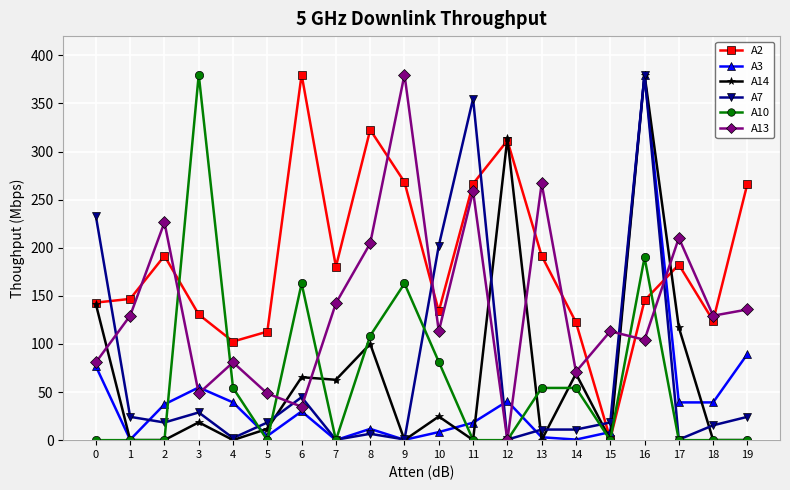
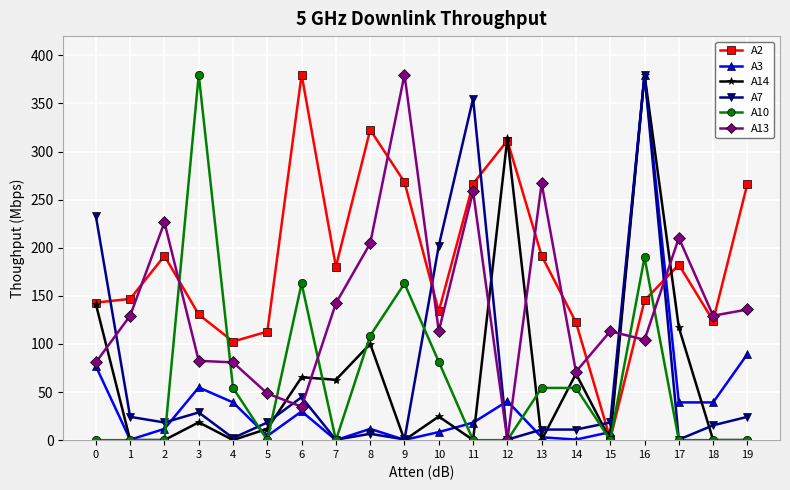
  {
    "A2": {
      "1": 150,
      "2": 190,
      "3": 130,
      "4": 100,
      "5": 110,
      "6": 380,
      "7": 180,
      "8": 320,
      "9": 270,
      "10": 130,
      "11": 270,
      "13": 190,
      "14": 120,
      "16": 150,
      "17": 180,
      "18": 120,
      "19": 270
    },
    "A3": {
      "0": 80,
-     "2": 40,
+     "2": 10,
      "3": 50,
      "4": 40,
      "5": 0,
      "6": 30,
      "8": 10,
      "10": 10,
      "11": 20,
      "12": 40,
      "13": 0,
      "14": 0,
      "15": 10,
      "17": 40,
      "18": 40,
      "19": 90
    },
    "A14": {
      "3": 20,
      "5": 10,
      "6": 70,
      "7": 60,
      "8": 100,
      "10": 20,
      "13": 0,
      "17": 120
    },
    "A7": {
      "0": 230,
      "1": 20,
      "2": 20,
      "3": 30,
      "5": 20,
      "6": 40,
      "8": 10,
      "10": 200,
      "11": 360,
      "13": 10,
      "14": 10,
      "15": 20,
      "18": 20,
      "19": 20
    },
    "A10": {
      "0": 0,
      "3": 380,
      "4": 50,
      "5": 0,
      "6": 160,
      "8": 110,
      "9": 160,
      "10": 80,
      "13": 50,
      "14": 50,
      "16": 190
    },
    "A13": {
      "0": 80,
      "1": 130,
      "2": 230,
-     "3": 50,
+     "3": 80,
      "4": 80,
      "5": 50,
      "6": 30,
      "7": 140,
      "8": 200,
      "9": 380,
      "10": 110,
      "11": 260,
      "13": 270,
      "15": 110,
      "16": 100,
      "17": 210,
      "18": 130,
      "19": 140
    }
  }
